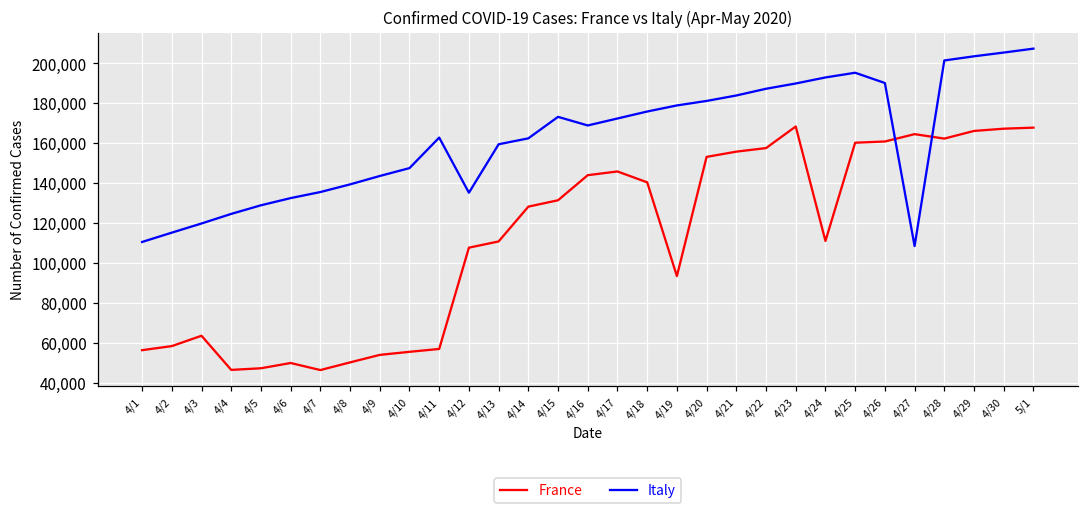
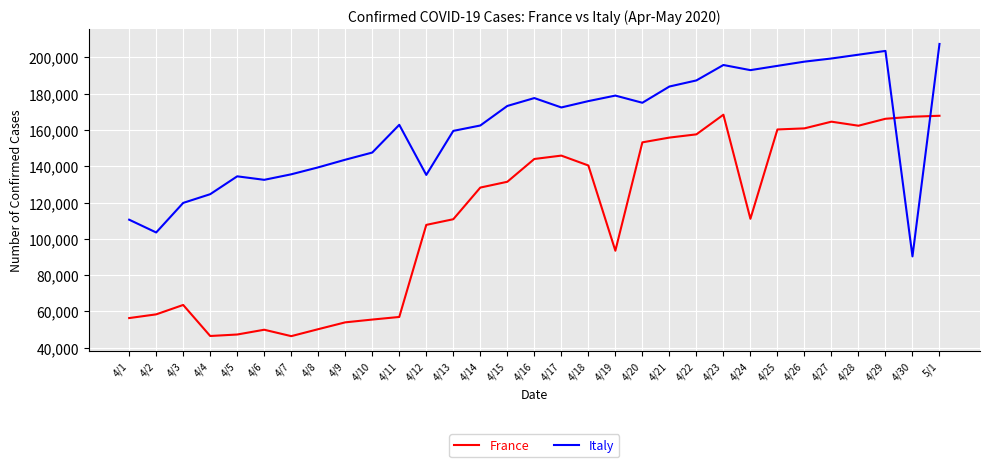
  {
    "France": {
      "4/1": "56,000",
      "4/2": "58,000",
      "4/3": "64,000",
      "4/4": "46,000",
      "4/5": "47,000",
      "4/6": "50,000",
      "4/7": "46,000",
      "4/8": "50,000",
      "4/9": "54,000",
      "4/10": "56,000",
      "4/11": "57,000",
      "4/12": "108,000",
      "4/13": "111,000",
      "4/14": "128,000",
      "4/15": "131,000",
      "4/16": "144,000",
      "4/17": "146,000",
      "4/18": "140,000",
      "4/19": "93,000",
      "4/20": "153,000",
      "4/21": "156,000",
      "4/22": "158,000",
      "4/23": "168,000",
      "4/24": "111,000",
      "4/25": "160,000",
      "4/26": "161,000",
      "4/27": "165,000",
      "4/28": "162,000",
      "4/29": "166,000",
      "4/30": "167,000",
      "5/1": "168,000"
    },
    "Italy": {
      "4/1": "111,000",
-     "4/2": "115,000",
+     "4/2": "104,000",
      "4/3": "120,000",
      "4/4": "125,000",
-     "4/5": "129,000",
+     "4/5": "134,000",
      "4/6": "133,000",
      "4/7": "136,000",
      "4/8": "139,000",
      "4/9": "144,000",
      "4/10": "148,000",
      "4/11": "163,000",
      "4/12": "135,000",
      "4/13": "160,000",
      "4/14": "162,000",
      "4/15": "173,000",
-     "4/16": "169,000",
+     "4/16": "178,000",
      "4/17": "172,000",
      "4/18": "176,000",
      "4/19": "179,000",
-     "4/20": "181,000",
+     "4/20": "175,000",
      "4/21": "184,000",
      "4/22": "187,000",
-     "4/23": "190,000",
+     "4/23": "196,000",
      "4/24": "193,000",
      "4/25": "195,000",
-     "4/26": "190,000",
-     "4/27": "109,000",
+     "4/26": "198,000",
+     "4/27": "199,000",
      "4/28": "202,000",
      "4/29": "204,000",
-     "4/30": "205,000",
+     "4/30": "90,000",
      "5/1": "207,000"
    }
  }
